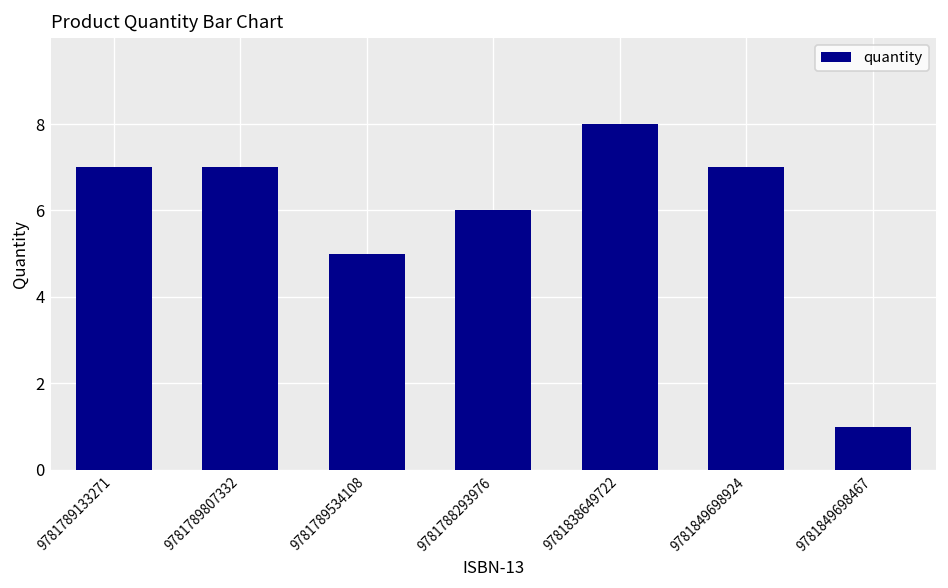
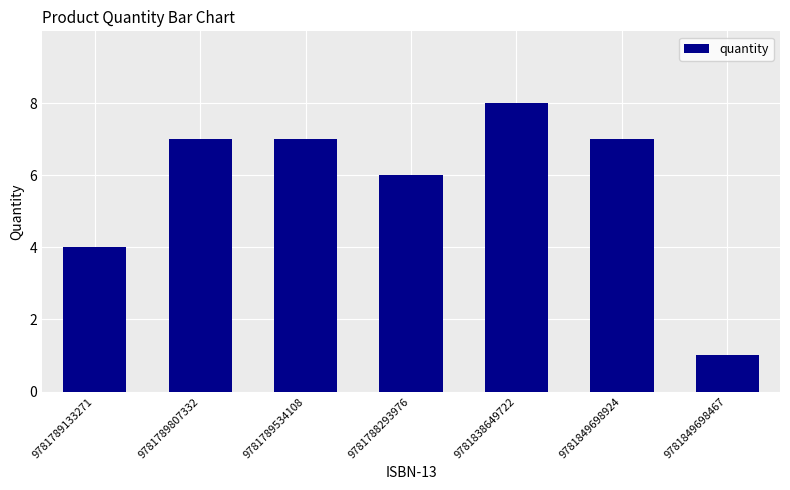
  {
-   "9781789133271": 7,
+   "9781789133271": 4,
    "9781789807332": 7,
-   "9781789534108": 5,
+   "9781789534108": 7,
    "9781788293976": 6,
    "9781838649722": 8,
    "9781849698924": 7,
    "9781849698467": 1
  }
